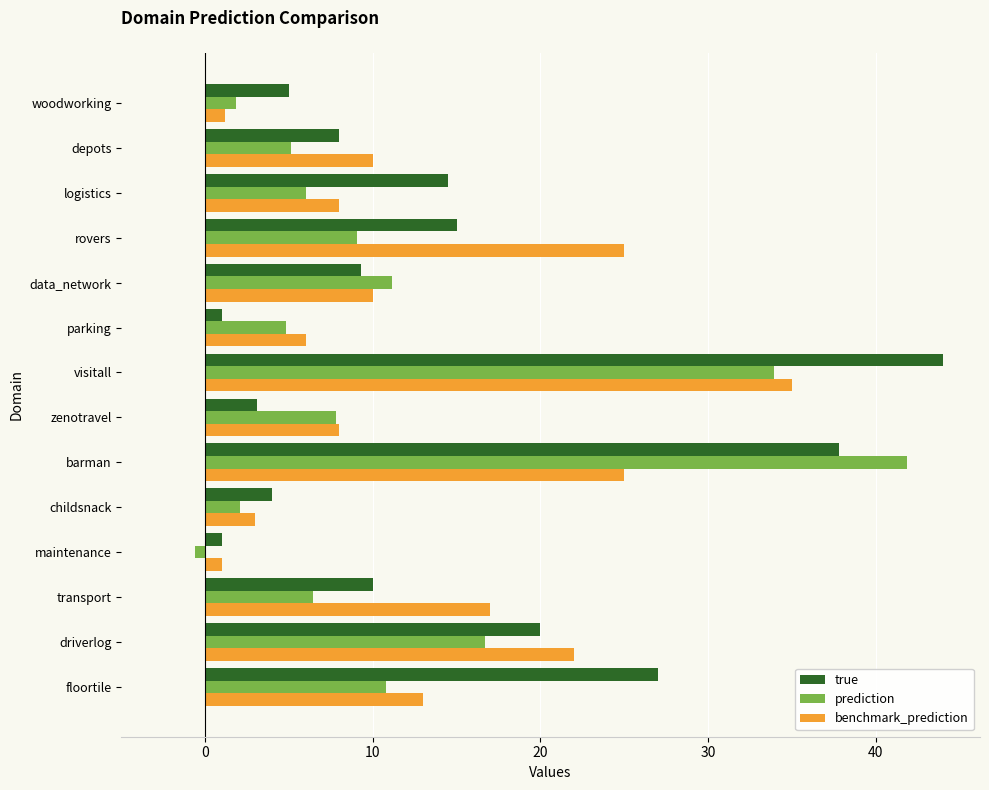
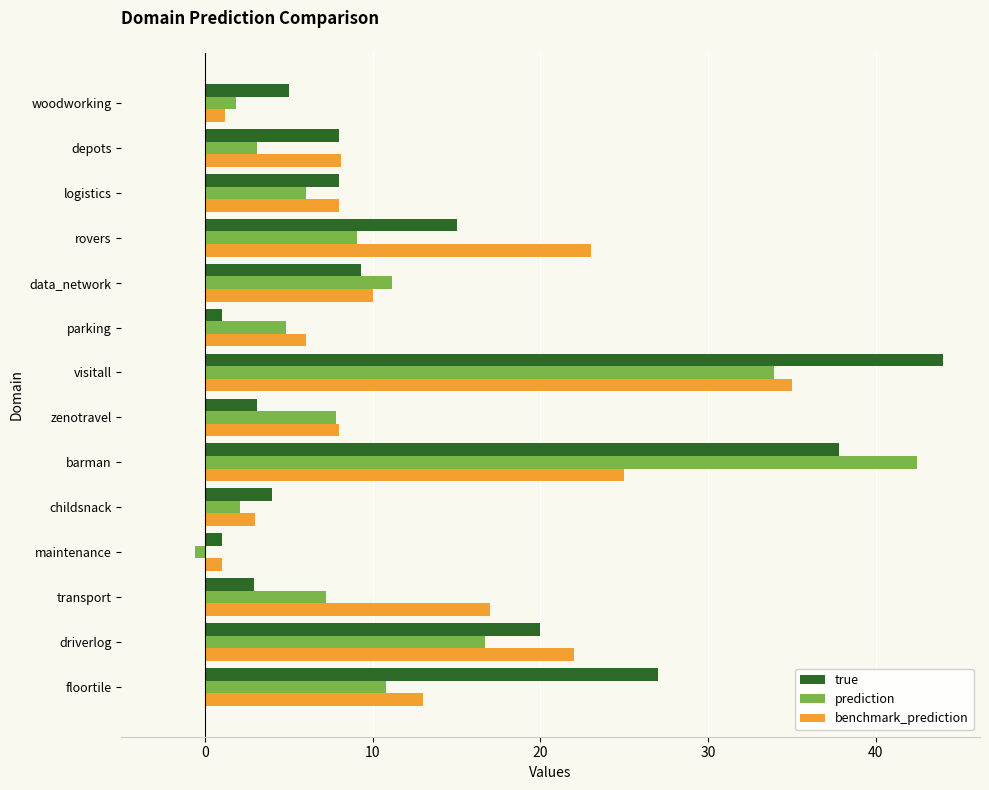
  {
    "true": {
      "woodworking": 5.0,
      "depots": 8.0,
-     "logistics": 14.5,
+     "logistics": 8.0,
      "rovers": 15.0,
      "data_network": 9.3,
      "parking": 1.0,
      "visitall": 44.0,
      "zenotravel": 3.1,
      "barman": 37.8,
      "childsnack": 4.0,
      "maintenance": 1.0,
-     "transport": 10.0,
+     "transport": 2.9,
      "driverlog": 20.0,
      "floortile": 27.0
    },
    "prediction": {
      "woodworking": 1.9,
-     "depots": 5.1,
+     "depots": 3.1,
      "logistics": 6.0,
      "rovers": 9.0,
      "data_network": 11.1,
      "parking": 4.8,
      "visitall": 34.0,
      "zenotravel": 7.8,
-     "barman": 41.9,
+     "barman": 42.5,
      "childsnack": 2.1,
      "maintenance": -0.6,
-     "transport": 6.4,
+     "transport": 7.2,
      "driverlog": 16.7,
      "floortile": 10.8
    },
    "benchmark_prediction": {
      "woodworking": 1.2,
-     "depots": 10.0,
+     "depots": 8.1,
      "logistics": 8.0,
-     "rovers": 25,
+     "rovers": 23,
      "data_network": 10.0,
      "parking": 6.0,
      "visitall": 35.0,
      "zenotravel": 8.0,
      "barman": 25.0,
      "childsnack": 3.0,
      "maintenance": 1.0,
      "transport": 17.0,
      "driverlog": 22.0,
      "floortile": 13.0
    }
  }
